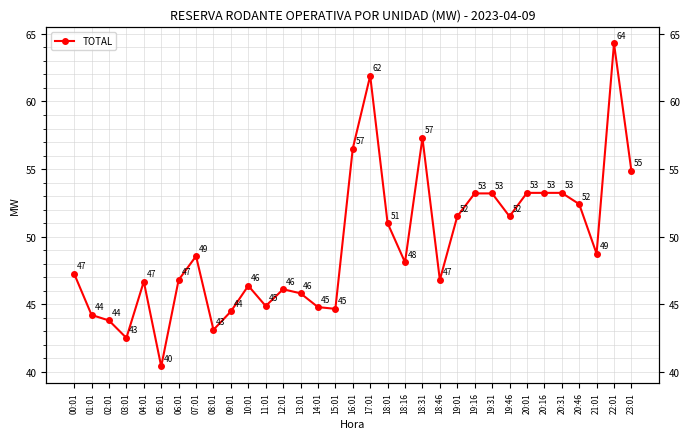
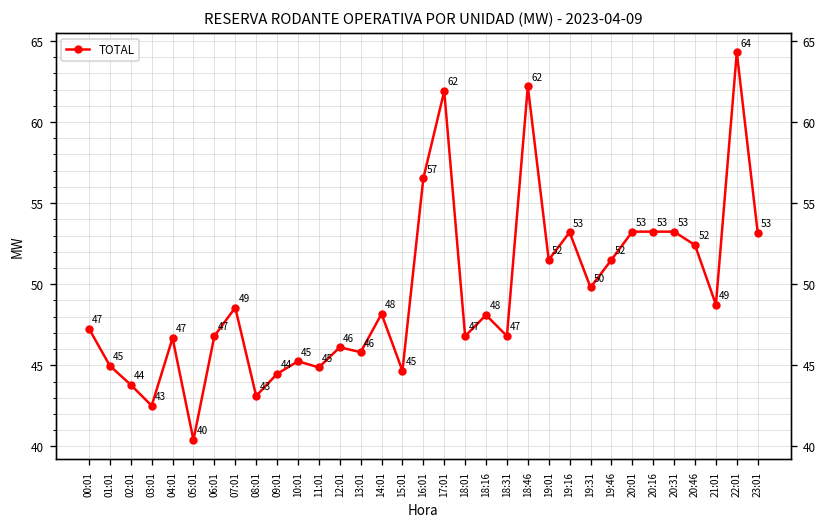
  {
    "00:01": 47,
-   "01:01": 44,
+   "01:01": 45,
    "02:01": 44,
    "03:01": 43,
    "04:01": 47,
    "05:01": 40,
    "06:01": 47,
    "07:01": 49,
    "08:01": 43,
    "09:01": 44,
-   "10:01": 46,
+   "10:01": 45,
    "11:01": 45,
    "12:01": 46,
    "13:01": 46,
-   "14:01": 45,
+   "14:01": 48,
    "15:01": 45,
    "16:01": 57,
    "17:01": 62,
-   "18:01": 51,
+   "18:01": 47,
    "18:16": 48,
-   "18:31": 57,
-   "18:46": 47,
+   "18:31": 47,
+   "18:46": 62,
    "19:01": 52,
    "19:16": 53,
-   "19:31": 53,
+   "19:31": 50,
    "19:46": 52,
    "20:01": 53,
    "20:16": 53,
    "20:31": 53,
    "20:46": 52,
    "21:01": 49,
    "22:01": 64,
-   "23:01": 55
+   "23:01": 53
  }
